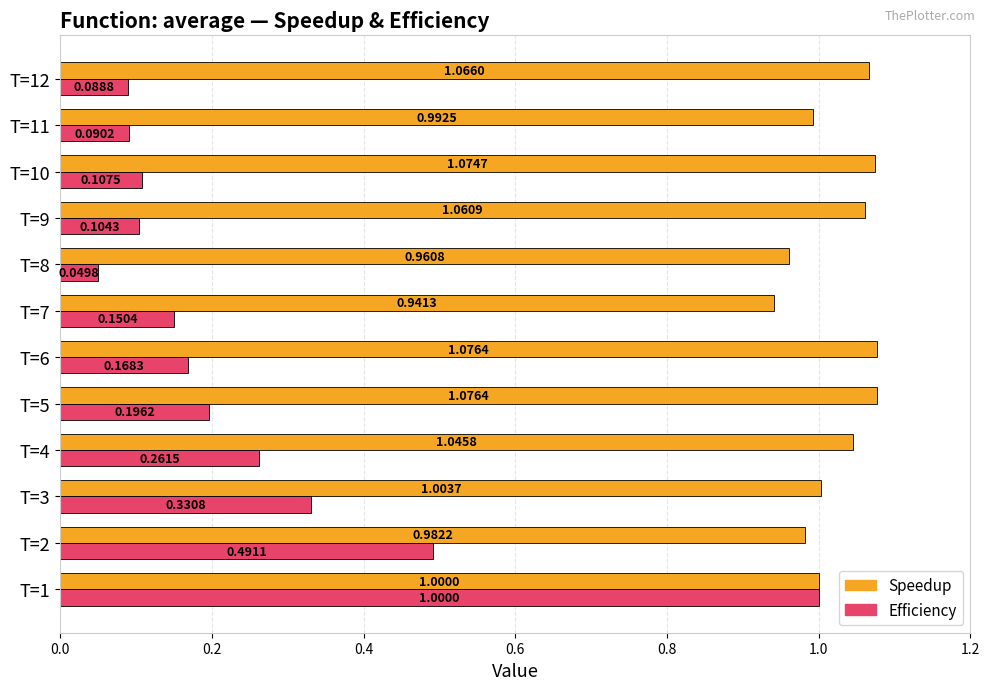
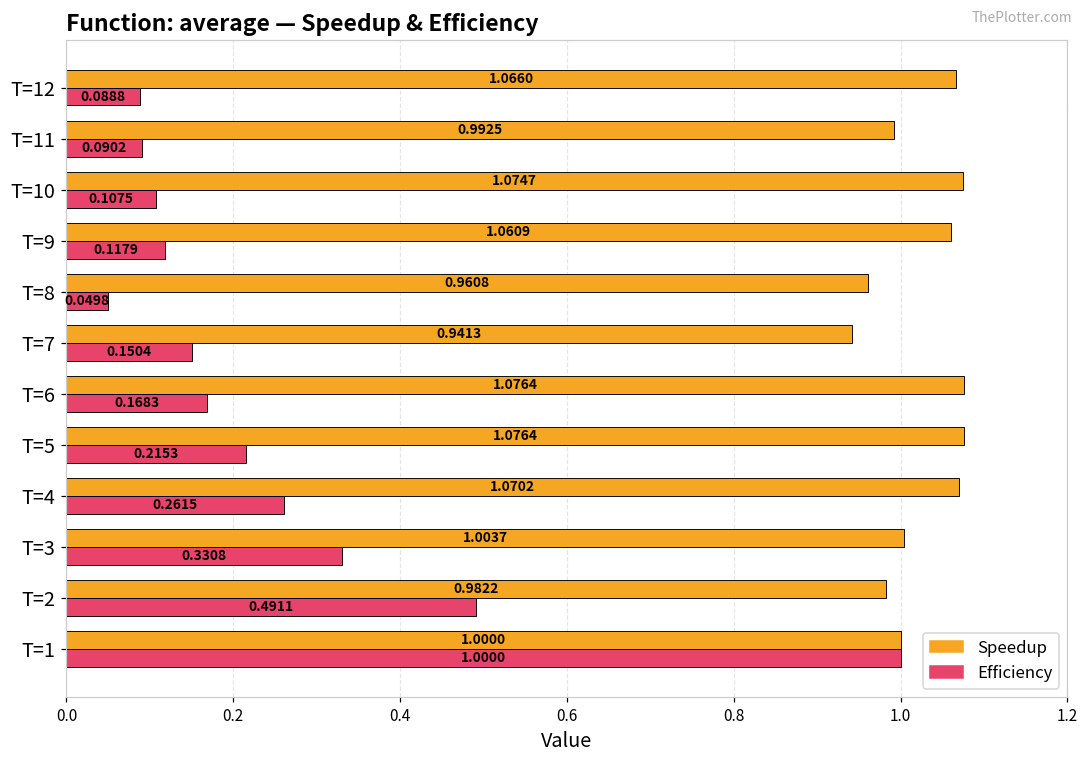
  {
    "Speedup": {
      "T=12": 1.0660,
      "T=11": 0.9925,
      "T=10": 1.0747,
      "T=9": 1.0609,
      "T=8": 0.9608,
      "T=7": 0.9413,
      "T=6": 1.0764,
      "T=5": 1.0764,
-     "T=4": 1.0458,
+     "T=4": 1.0702,
      "T=3": 1.0037,
      "T=2": 0.9822,
      "T=1": 1.0000
    },
    "Efficiency": {
      "T=12": 0.0888,
      "T=11": 0.0902,
      "T=10": 0.1075,
-     "T=9": 0.1043,
+     "T=9": 0.1179,
      "T=8": 0.0498,
      "T=7": 0.1504,
      "T=6": 0.1683,
-     "T=5": 0.1962,
+     "T=5": 0.2153,
      "T=4": 0.2615,
      "T=3": 0.3308,
      "T=2": 0.4911,
      "T=1": 1.0000
    }
  }
